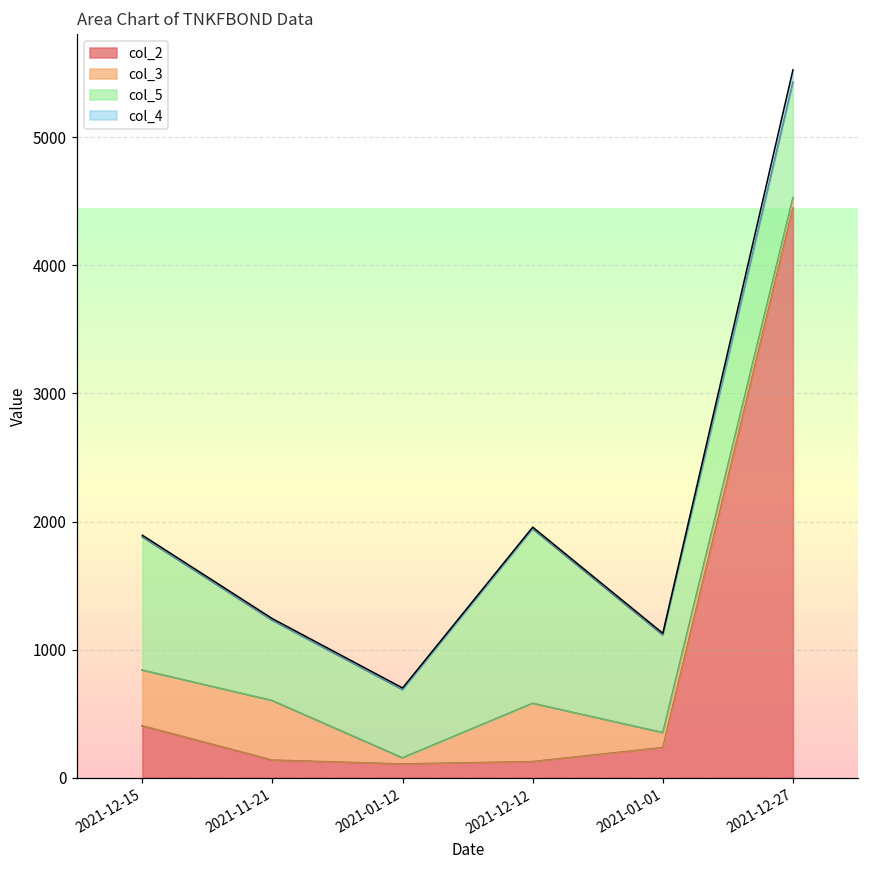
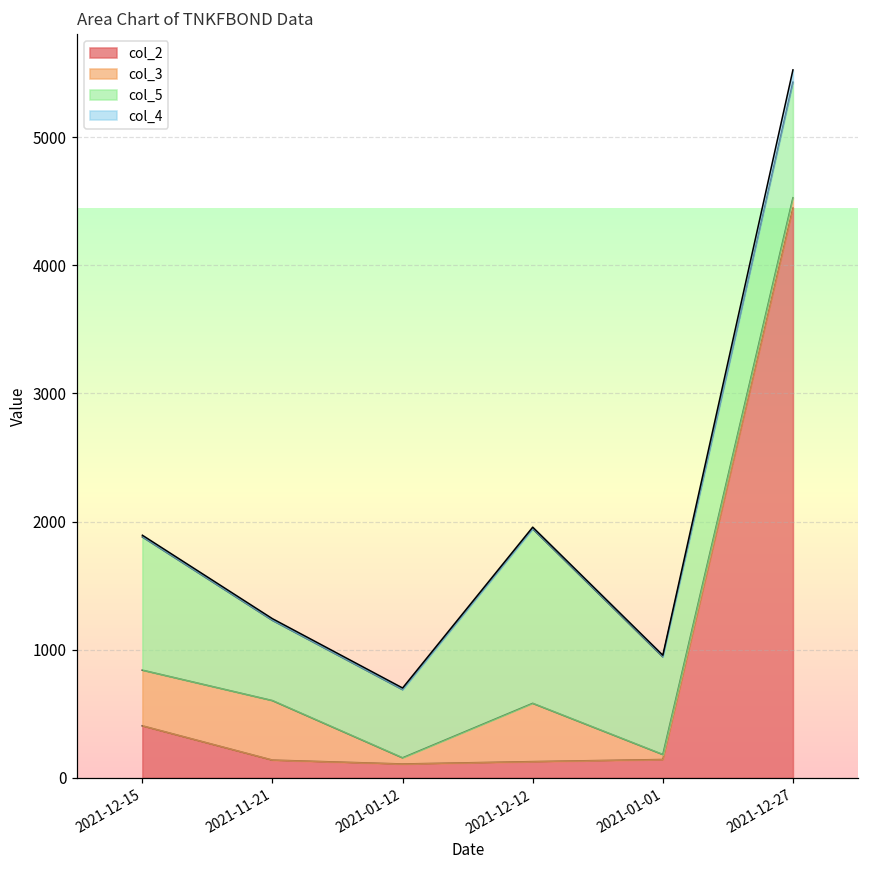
  {
    "col_2": {
      "2021-12-15": 410,
      "2021-11-21": 140,
      "2021-01-12": 110,
      "2021-12-12": 130,
-     "2021-01-01": 240,
+     "2021-01-01": 140,
      "2021-12-27": 4450
    },
    "col_3": {
      "2021-12-15": 430,
      "2021-11-21": 460,
      "2021-01-12": 50,
      "2021-12-12": 460,
-     "2021-01-01": 120,
+     "2021-01-01": 40,
      "2021-12-27": 80
    },
    "col_5": {
      "2021-12-27": 900
    },
    "col_4": {
      "2021-12-27": 100
    }
  }
